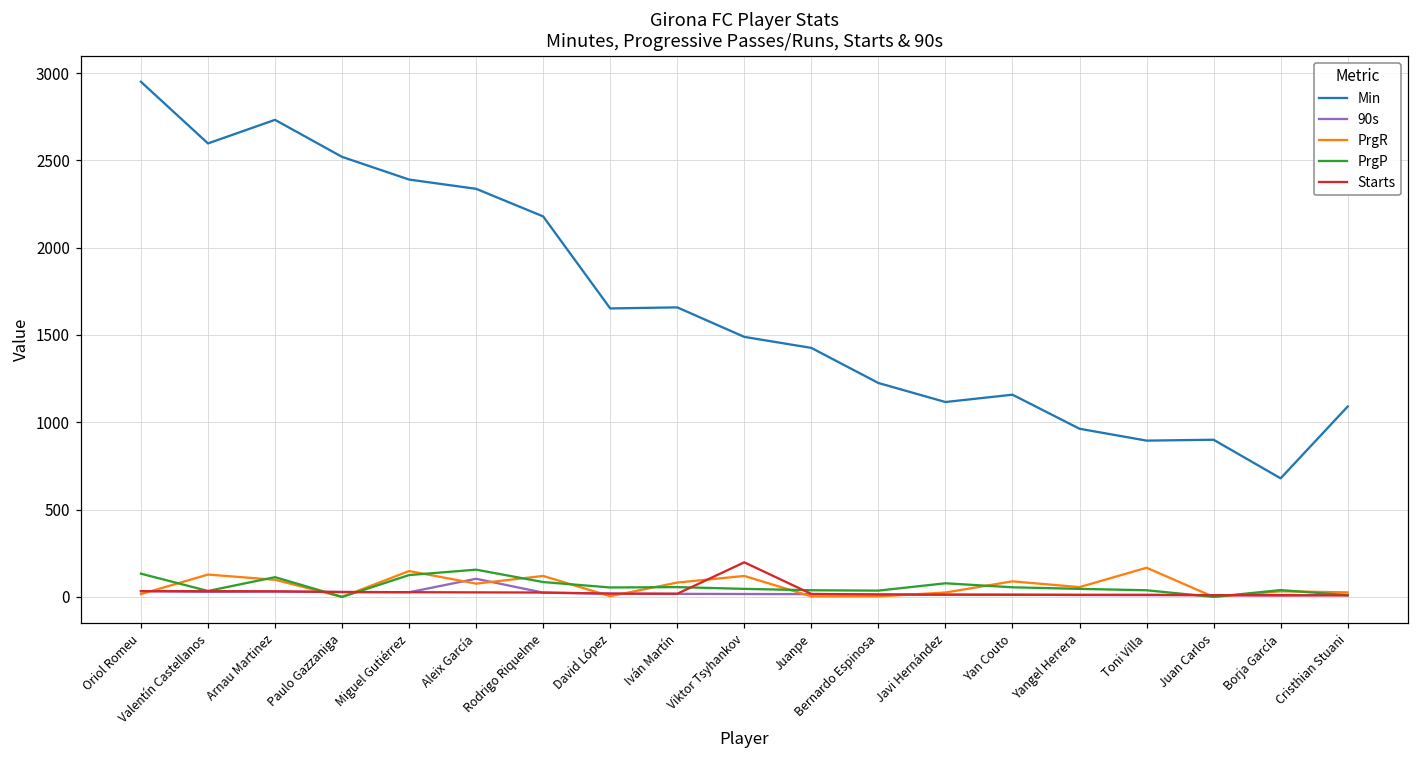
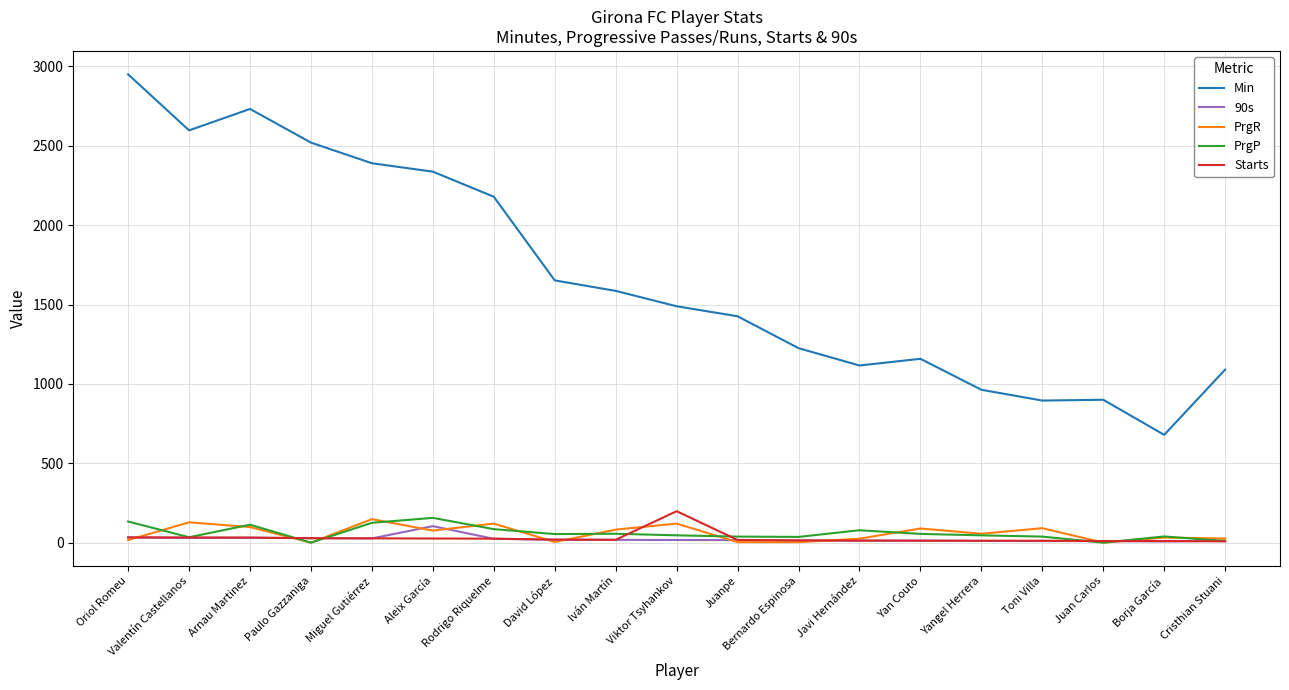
  {
    "Min": {
      "Oriol Romeu": 2950,
      "Valentín Castellanos": 2600,
      "Arnau Martinez": 2730,
      "Paulo Gazzaniga": 2520,
      "Miguel Gutiérrez": 2390,
      "Aleix García": 2340,
      "Rodrigo Riquelme": 2180,
      "David López": 1650,
-     "Iván Martín": 1660,
+     "Iván Martín": 1590,
      "Viktor Tsyhankov": 1490,
      "Juanpe": 1430,
      "Bernardo Espinosa": 1230,
      "Javi Hernández": 1120,
      "Yan Couto": 1160,
      "Yangel Herrera": 960,
      "Toni Villa": 900,
      "Juan Carlos": 900,
      "Borja García": 680,
      "Cristhian Stuani": 1090
    },
    "90s": {
      "Aleix García": 100,
      "Viktor Tsyhankov": 20
    },
    "PrgR": {
      "Oriol Romeu": 20,
      "Valentín Castellanos": 130,
      "Miguel Gutiérrez": 150,
      "Aleix García": 80,
      "Rodrigo Riquelme": 120,
      "Iván Martín": 80,
      "Viktor Tsyhankov": 120,
      "Yan Couto": 90,
-     "Toni Villa": 170
+     "Toni Villa": 90
    },
    "PrgP": {
      "Oriol Romeu": 130,
      "Miguel Gutiérrez": 130,
      "Aleix García": 160,
      "Rodrigo Riquelme": 90,
      "David López": 50,
      "Iván Martín": 60,
      "Viktor Tsyhankov": 50,
      "Juanpe": 40,
      "Bernardo Espinosa": 40,
      "Javi Hernández": 80,
      "Yan Couto": 60,
      "Toni Villa": 40
    },
    "Starts": {
      "Aleix García": 30,
      "Viktor Tsyhankov": 200
    }
  }
